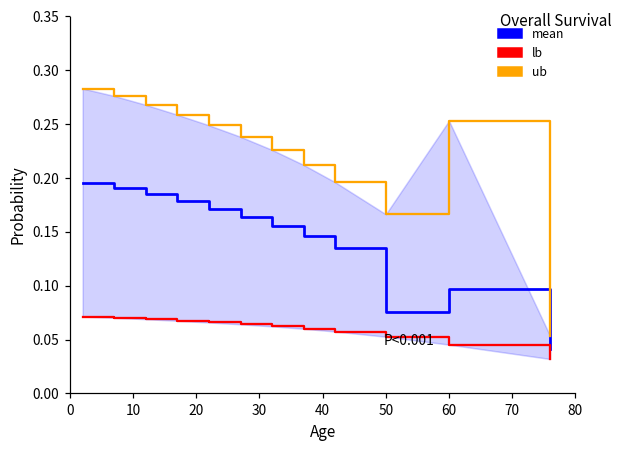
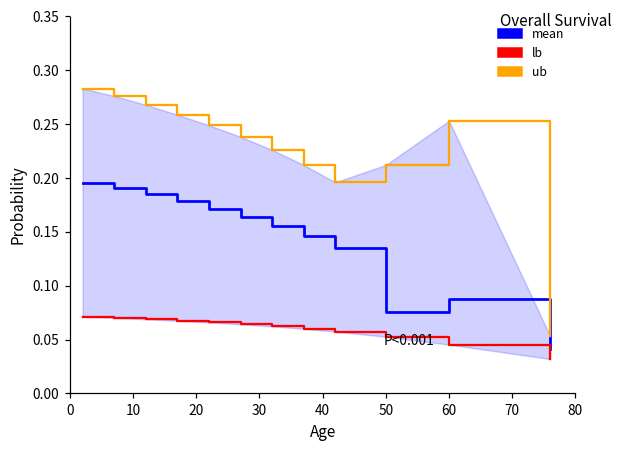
  {
    "mean": {
      "50": 0.08,
-     "60": 0.10
+     "60": 0.09
    },
    "lb": {
      "60": 0.05
    },
    "ub": {
-     "50": 0.17,
+     "50": 0.21,
      "60": 0.25
    }
  }
